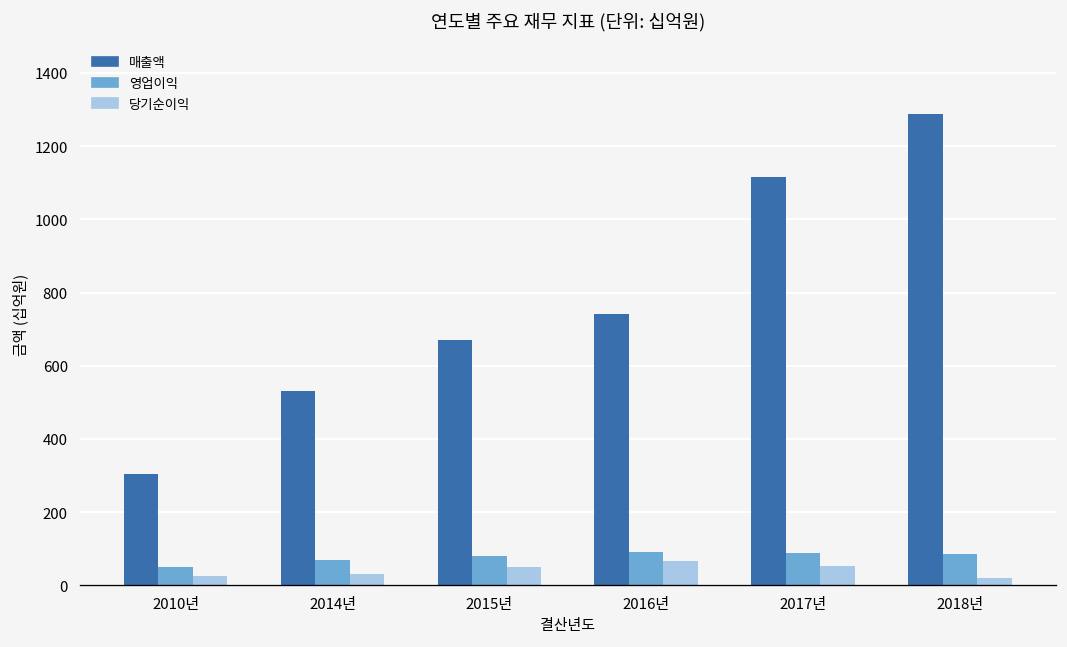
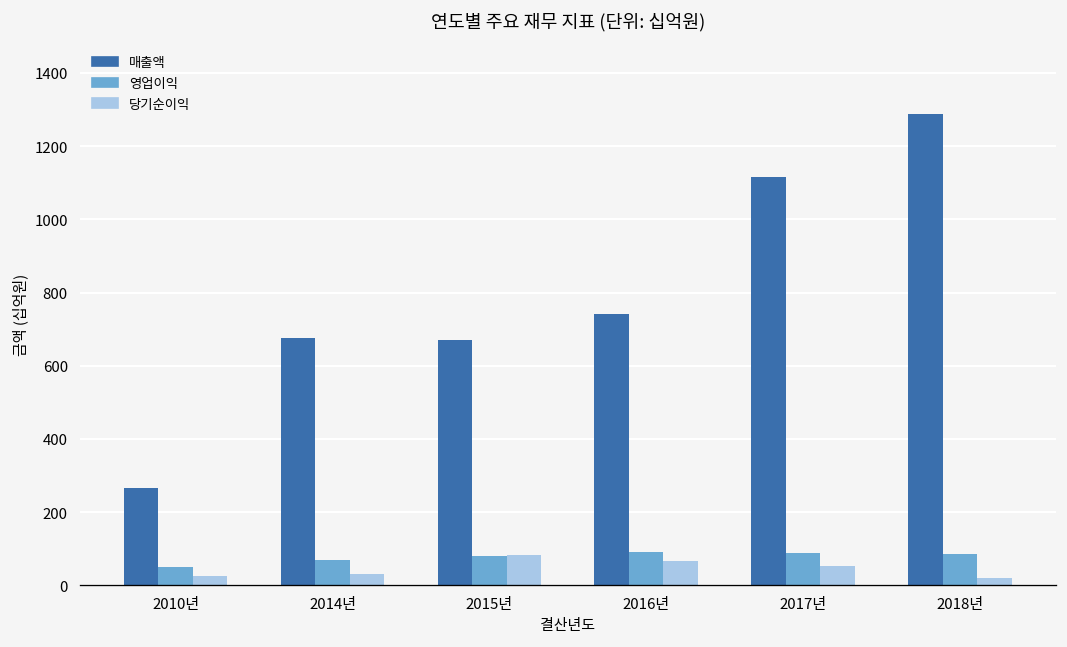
  {
    "매출액": {
-     "2010년": 300,
-     "2014년": 530,
+     "2010년": 270,
+     "2014년": 670,
      "2015년": 670,
      "2016년": 740,
      "2017년": 1110,
      "2018년": 1290
    },
    "영업이익": {
      "2010년": 50,
      "2014년": 70,
      "2015년": 80,
      "2016년": 90,
      "2017년": 90,
      "2018년": 90
    },
    "당기순이익": {
      "2010년": 30,
      "2014년": 30,
-     "2015년": 50,
+     "2015년": 80,
      "2016년": 70,
      "2017년": 50,
      "2018년": 20
    }
  }
